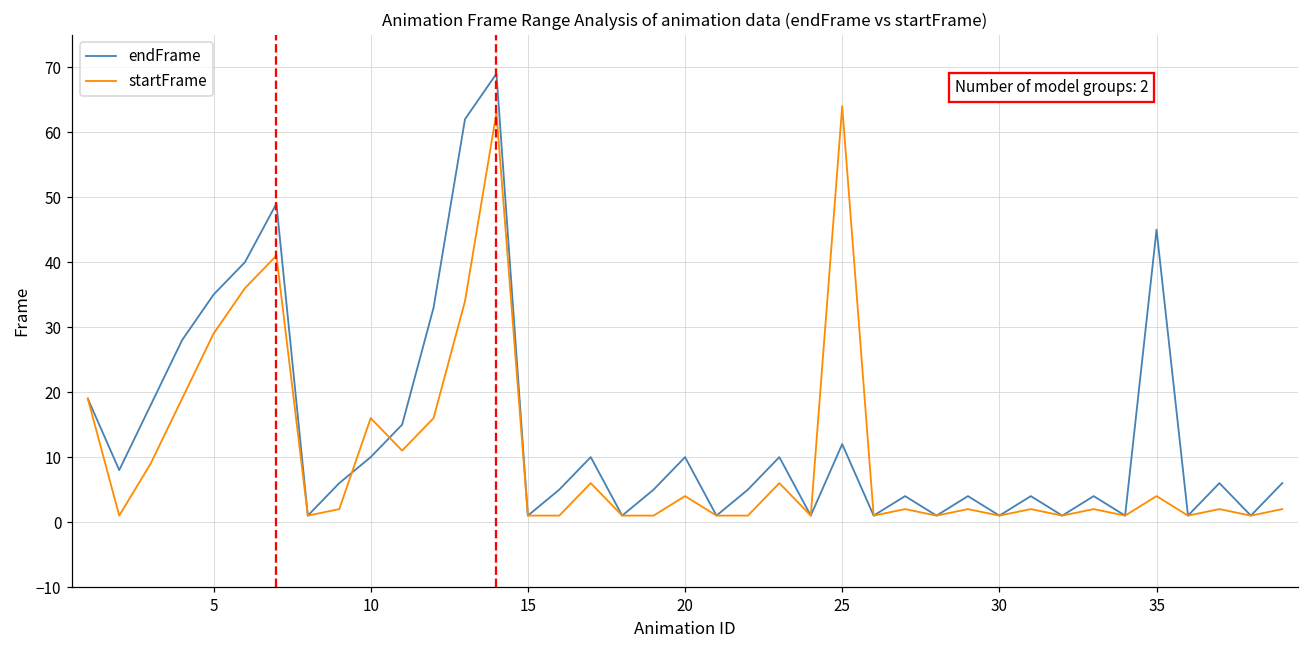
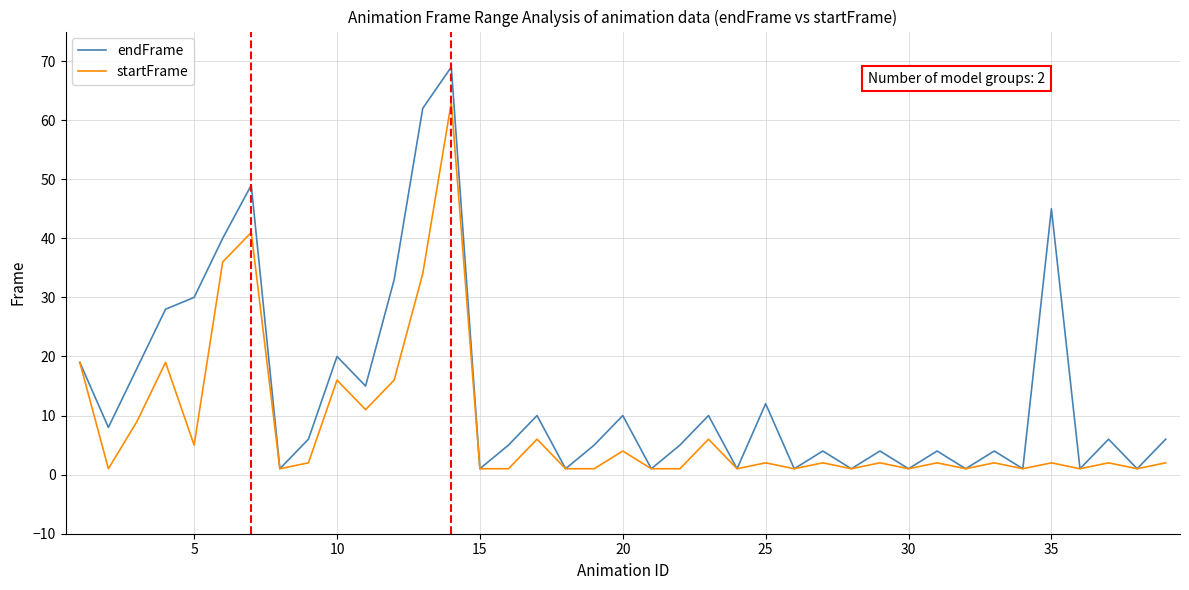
  {
    "endFrame": {
-     "5": 35,
-     "10": 10,
+     "5": 30,
+     "10": 20,
      "20": 10,
      "25": 12,
      "35": 45
    },
    "startFrame": {
-     "5": 29,
+     "5": 5,
      "10": 16,
      "20": 4,
-     "25": 64,
-     "35": 4
+     "25": 2,
+     "35": 2
    }
  }
